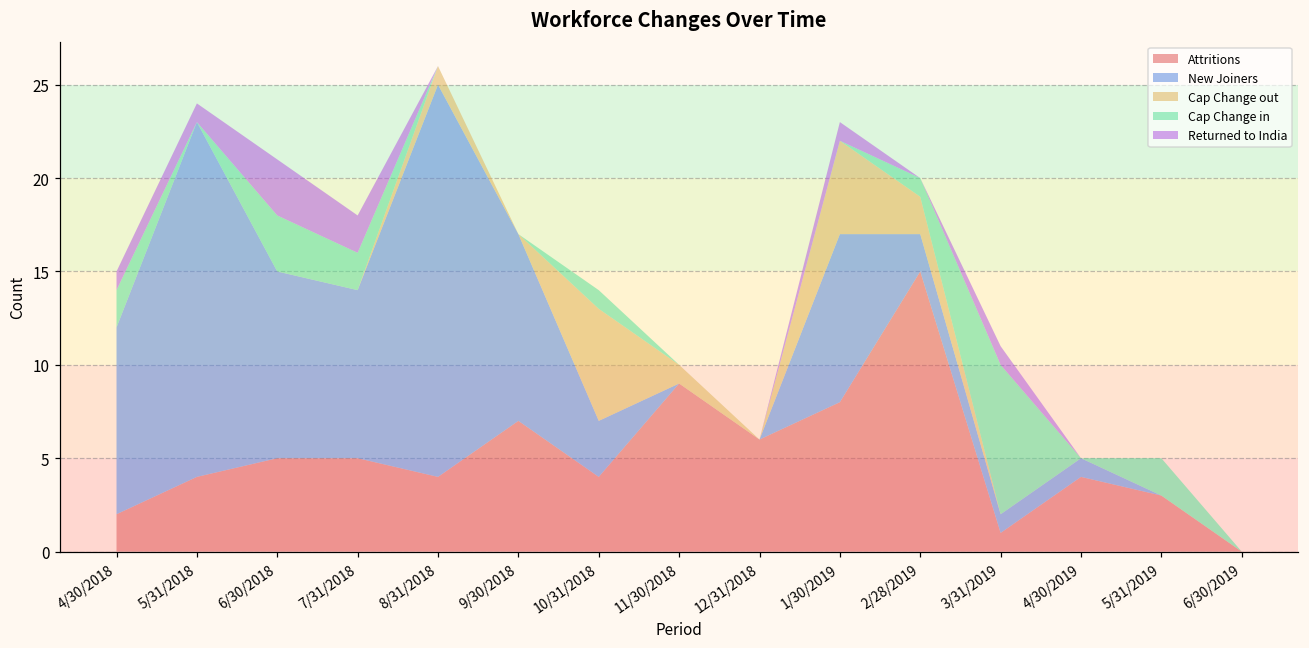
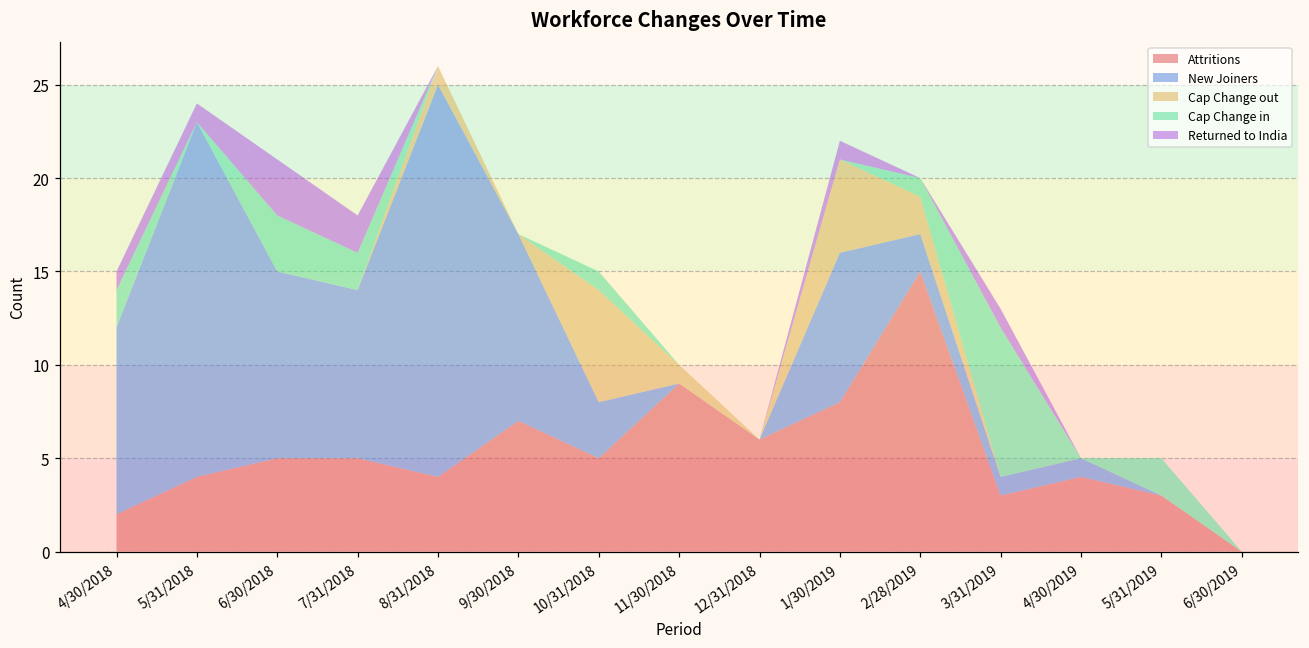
  {
    "Attritions": {
      "4/30/2018": 2,
      "5/31/2018": 4,
      "6/30/2018": 5,
      "7/31/2018": 5,
      "8/31/2018": 4,
      "9/30/2018": 7,
-     "10/31/2018": 4,
+     "10/31/2018": 5,
      "1/30/2019": 8,
      "2/28/2019": 15,
-     "3/31/2019": 1,
+     "3/31/2019": 3,
      "4/30/2019": 4
    },
    "New Joiners": {
      "8/31/2018": 21,
      "10/31/2018": 3,
-     "1/30/2019": 9,
+     "1/30/2019": 8,
      "2/28/2019": 2
    },
    "Cap Change out": {
      "10/31/2018": 6,
      "2/28/2019": 2
    },
    "Cap Change in": {
      "4/30/2018": 2,
      "6/30/2018": 3,
      "7/31/2018": 2,
      "3/31/2019": 8
    },
    "Returned to India": {
      "4/30/2018": 1,
      "5/31/2018": 1,
      "6/30/2018": 3,
      "7/31/2018": 2,
      "1/30/2019": 1,
      "3/31/2019": 1
    }
  }
